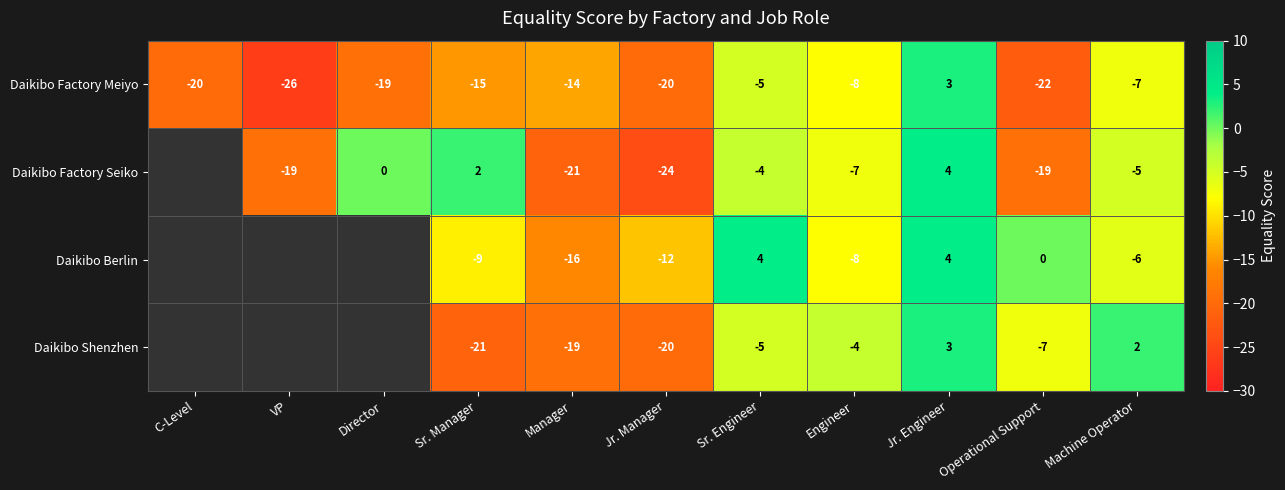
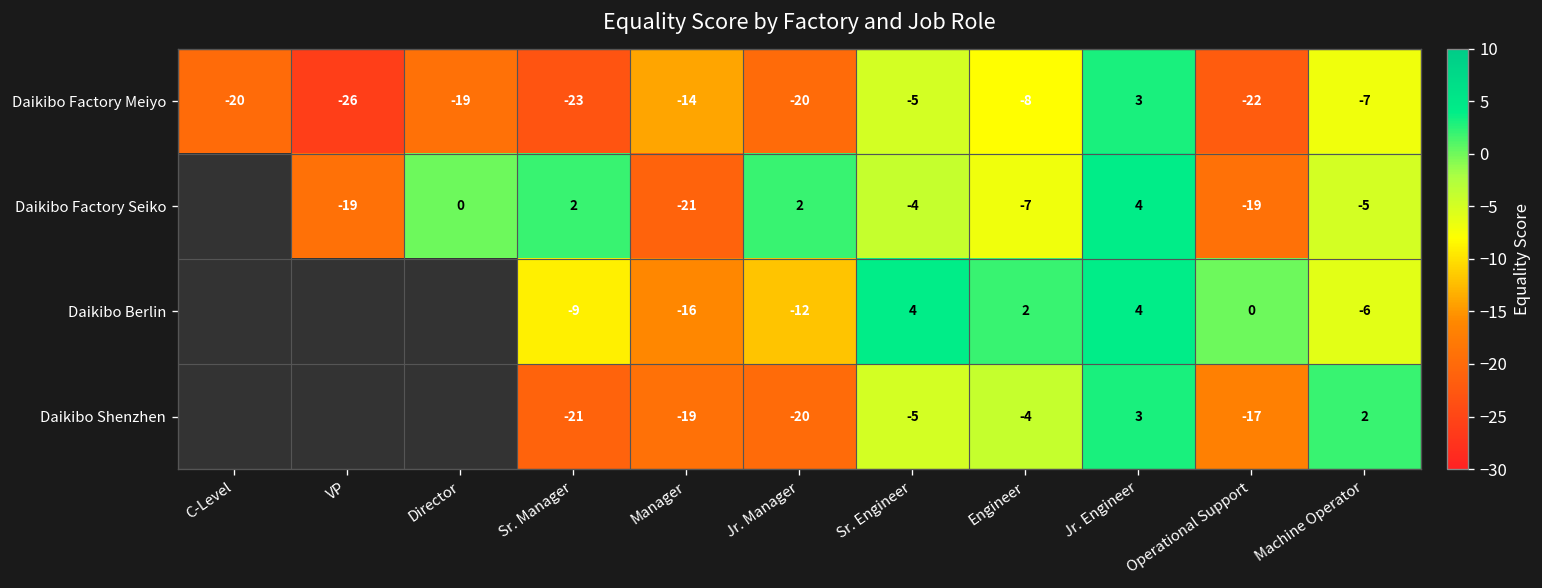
  {
    "Daikibo Factory Meiyo": {
      "C-Level": -20,
      "VP": -26,
      "Director": -19,
-     "Sr. Manager": -15,
+     "Sr. Manager": -23,
      "Manager": -14,
      "Jr. Manager": -20,
      "Sr. Engineer": -5,
      "Engineer": -8,
      "Jr. Engineer": 3,
      "Operational Support": -22,
      "Machine Operator": -7
    },
    "Daikibo Factory Seiko": {
      "VP": -19,
      "Director": 0,
      "Sr. Manager": 2,
      "Manager": -21,
-     "Jr. Manager": -24,
+     "Jr. Manager": 2,
      "Sr. Engineer": -4,
      "Engineer": -7,
      "Jr. Engineer": 4,
      "Operational Support": -19,
      "Machine Operator": -5
    },
    "Daikibo Berlin": {
      "Sr. Manager": -9,
      "Manager": -16,
      "Jr. Manager": -12,
      "Sr. Engineer": 4,
-     "Engineer": -8,
+     "Engineer": 2,
      "Jr. Engineer": 4,
      "Operational Support": 0,
      "Machine Operator": -6
    },
    "Daikibo Shenzhen": {
      "Sr. Manager": -21,
      "Manager": -19,
      "Jr. Manager": -20,
      "Sr. Engineer": -5,
      "Engineer": -4,
      "Jr. Engineer": 3,
-     "Operational Support": -7,
+     "Operational Support": -17,
      "Machine Operator": 2
    }
  }
